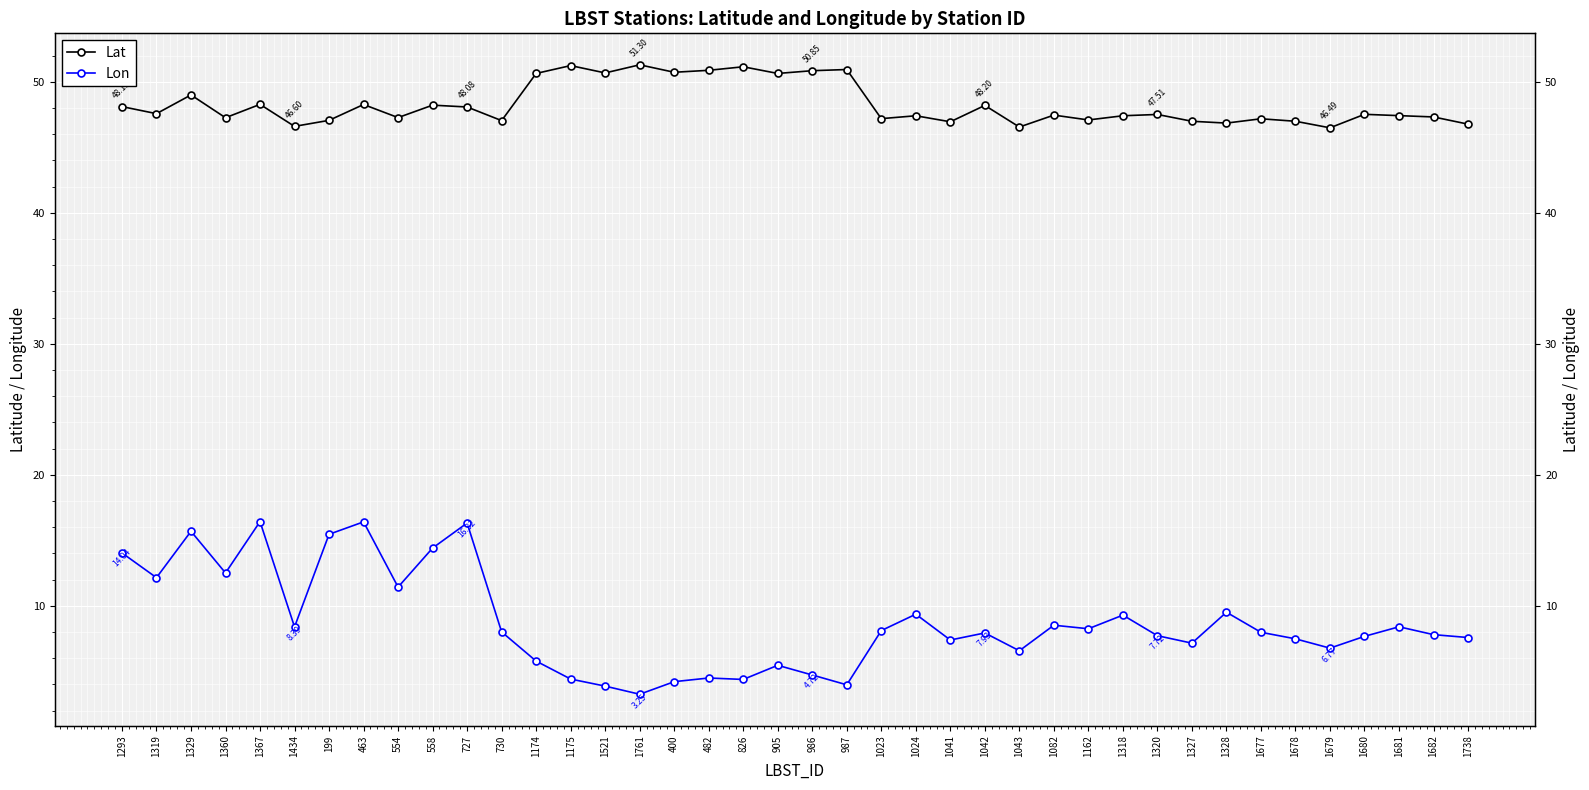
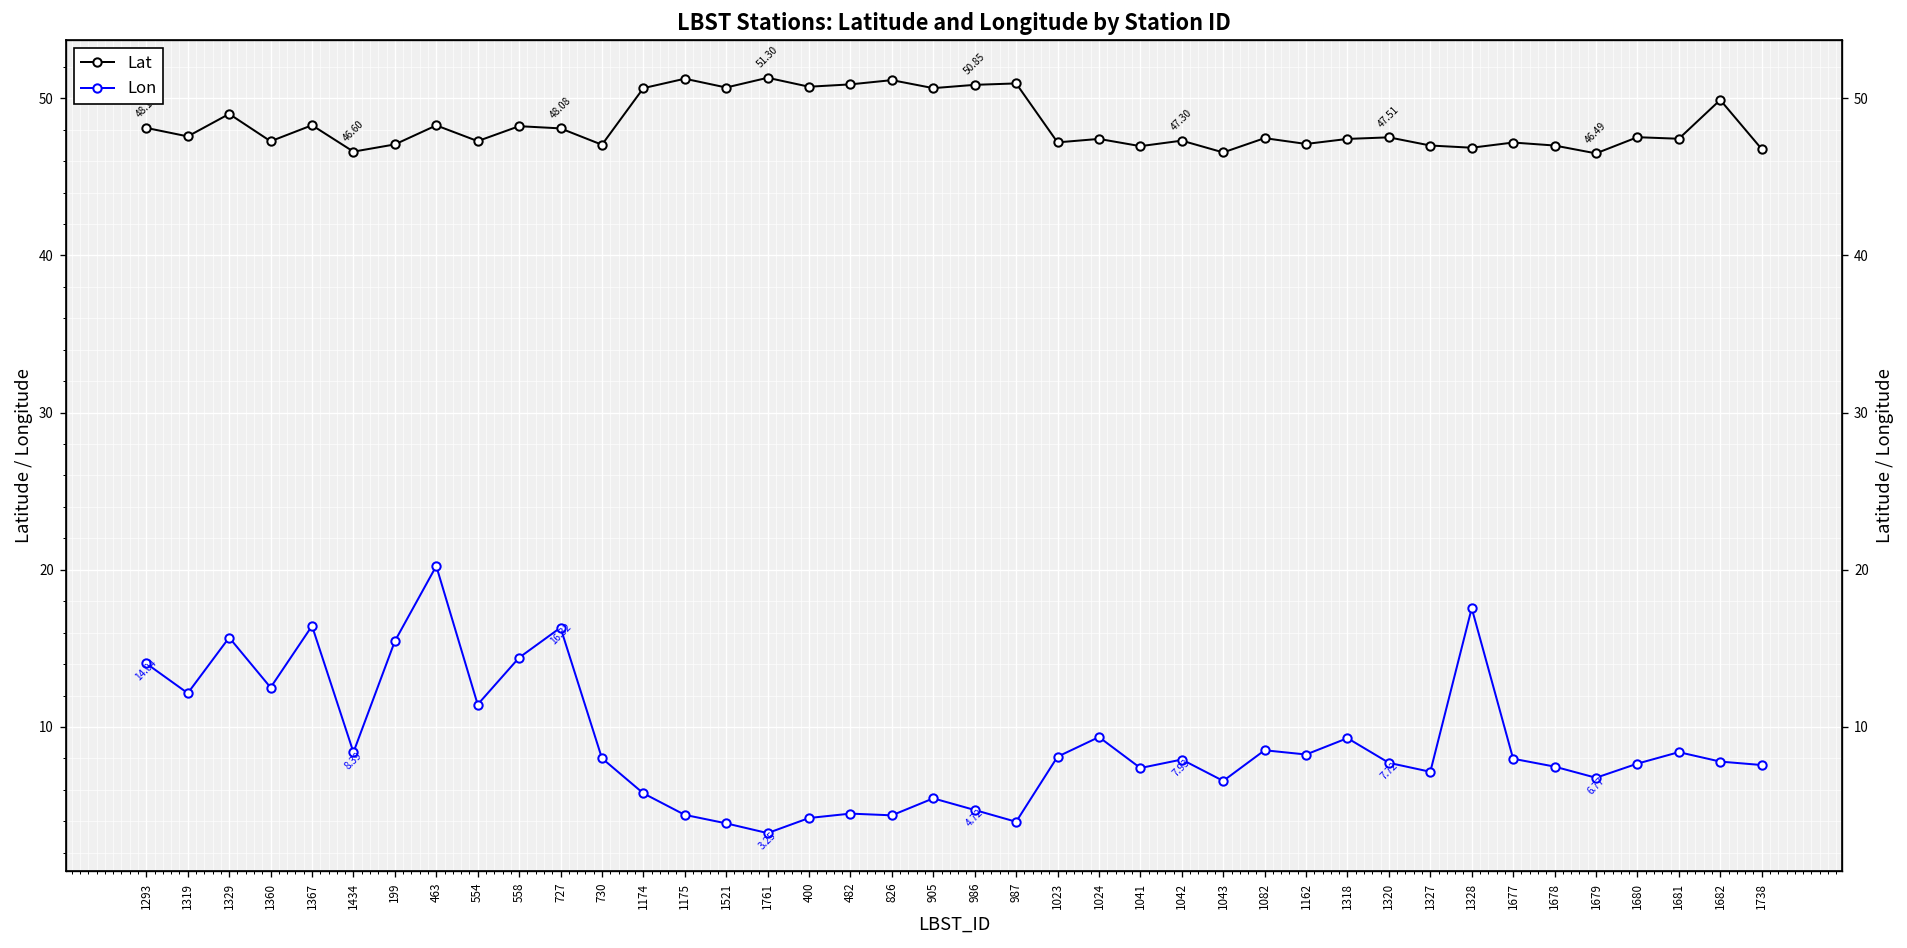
  {
    "Lat": {
      "1434": 46.60,
      "727": 48.08,
      "1761": 51.30,
      "986": 50.85,
-     "1042": 48.20,
+     "1042": 47.30,
      "1320": 47.51,
      "1679": 46.49,
-     "1682": 47.3
+     "1682": 49.9
    },
    "Lon": {
      "1319": 12.2,
      "1329": 15.7,
      "1360": 12.5,
      "1367": 16.4,
      "199": 15.5,
-     "463": 16.4,
+     "463": 20.2,
      "554": 11.4,
      "558": 14.4,
      "730": 8.0,
      "1174": 5.8,
      "1175": 4.4,
      "1521": 3.9,
      "400": 4.2,
      "482": 4.5,
      "826": 4.4,
      "905": 5.5,
      "987": 4.0,
      "1023": 8.1,
      "1024": 9.4,
      "1041": 7.4,
      "1043": 6.6,
      "1082": 8.5,
      "1162": 8.3,
      "1318": 9.3,
      "1327": 7.2,
-     "1328": 9.5,
+     "1328": 17.6,
      "1677": 8.0,
      "1678": 7.5,
      "1680": 7.7,
      "1681": 8.4,
      "1682": 7.8,
      "1738": 7.6
    }
  }
